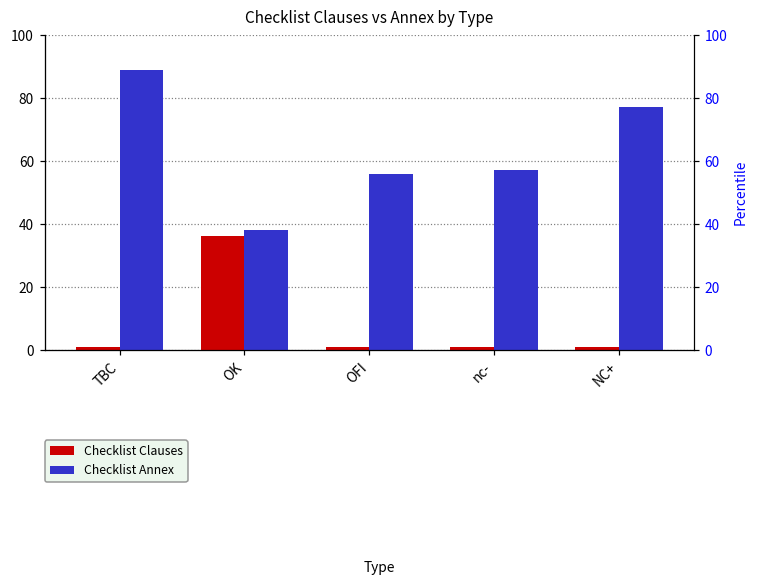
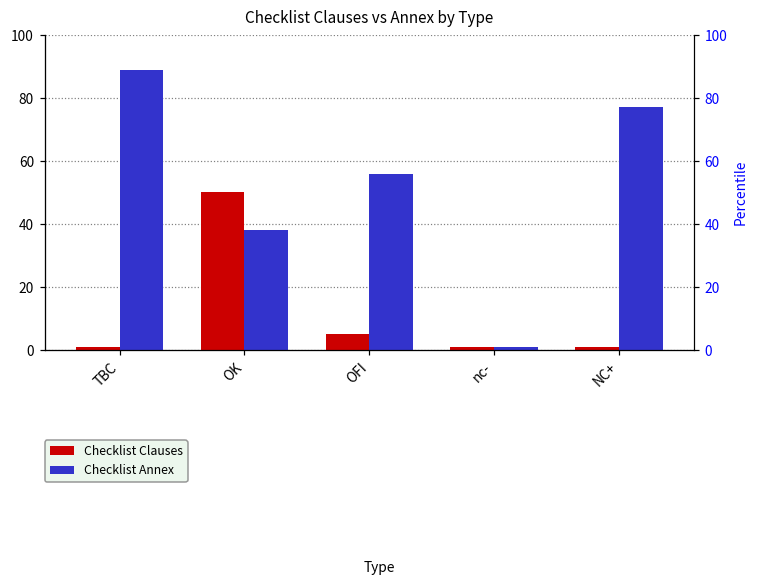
  {
    "Checklist Clauses": {
      "TBC": 1,
-     "OK": 36,
-     "OFI": 1,
+     "OK": 50,
+     "OFI": 5,
      "nc-": 1,
      "NC+": 1
    },
    "Checklist Annex": {
      "TBC": 89,
      "OK": 38,
      "OFI": 56,
-     "nc-": 57,
+     "nc-": 1,
      "NC+": 77
    }
  }
